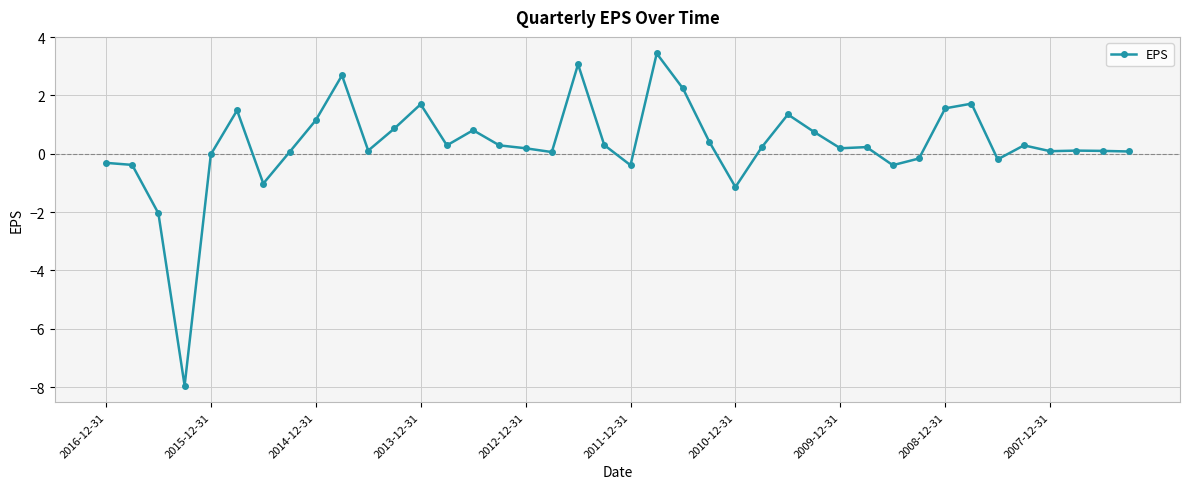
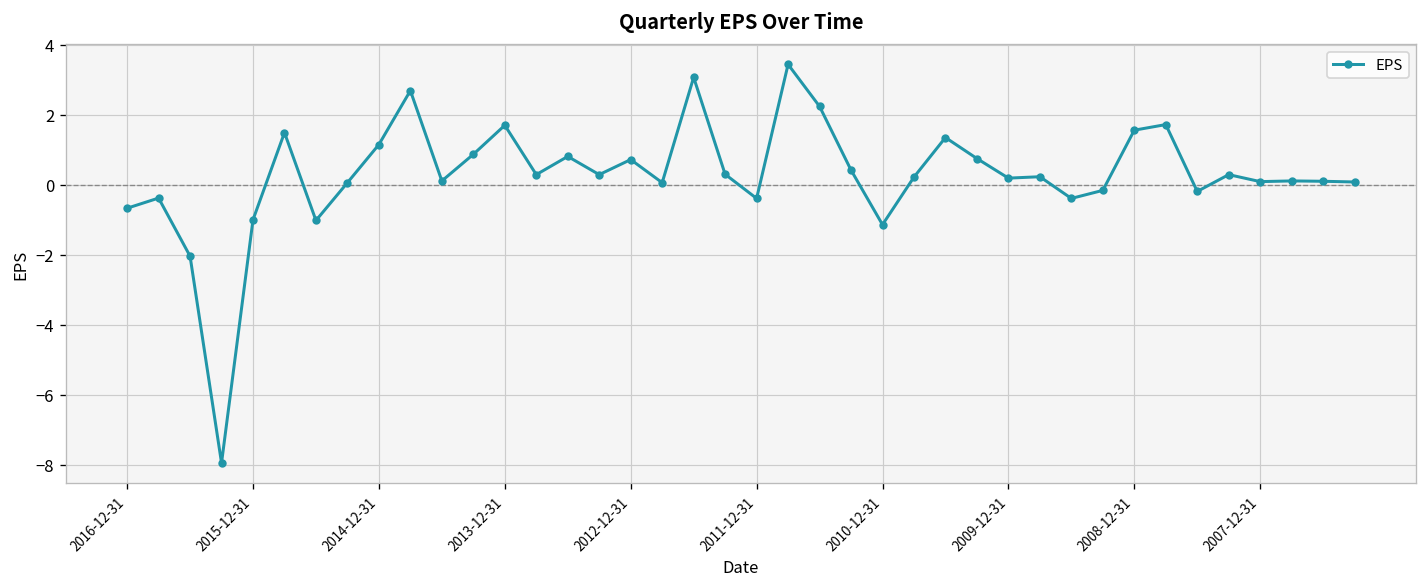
  {
-   "2016-12-31": -0.3,
-   "2015-12-31": 0.0,
+   "2016-12-31": -0.7,
+   "2015-12-31": -1.0,
    "2014-12-31": 1.2,
    "2013-12-31": 1.7,
-   "2012-12-31": 0.2,
+   "2012-12-31": 0.7,
    "2011-12-31": -0.4,
    "2010-12-31": -1.1,
    "2009-12-31": 0.2,
    "2008-12-31": 1.6,
    "2007-12-31": 0.1
  }
